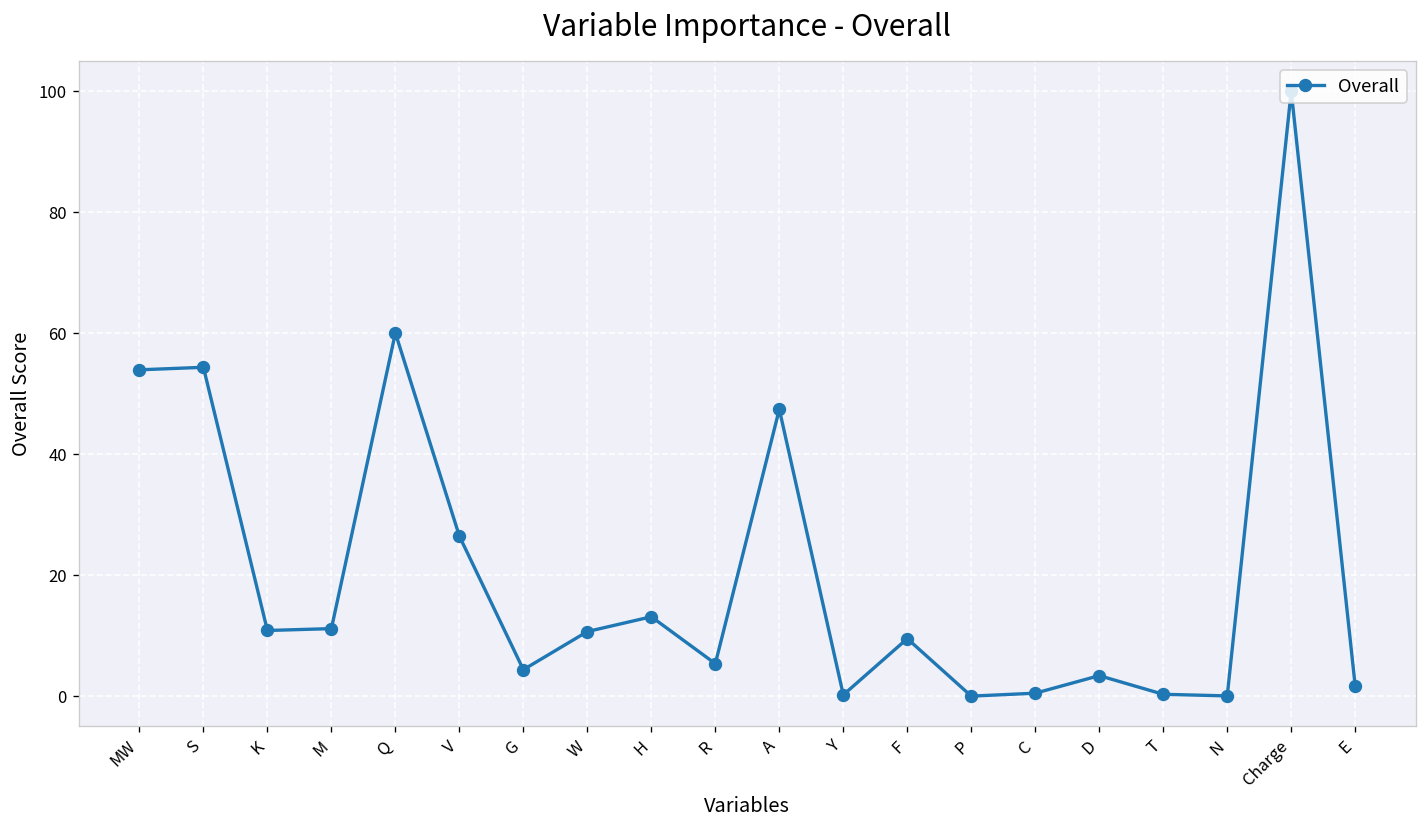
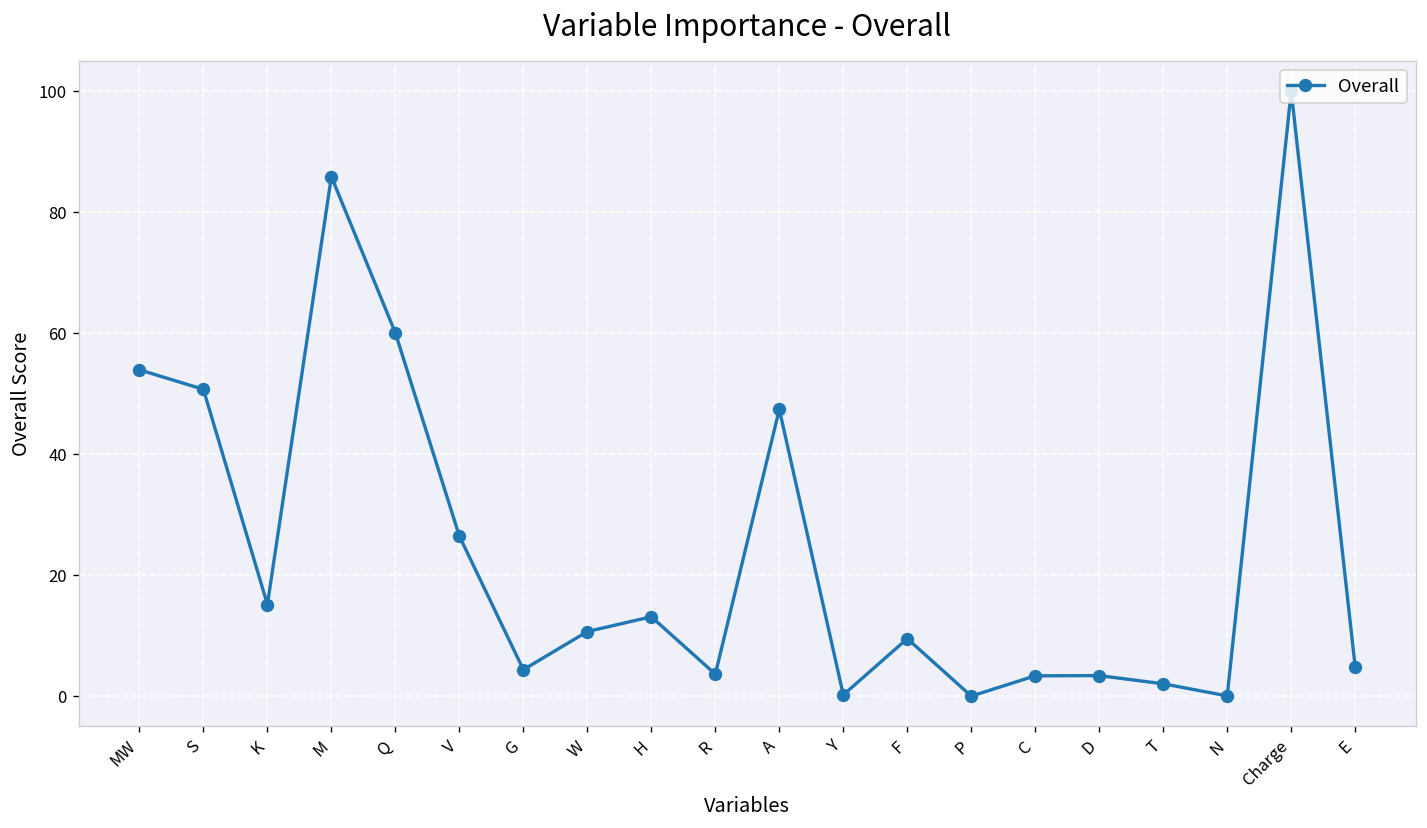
  {
    "MW": 54,
-   "S": 54,
-   "K": 11,
-   "M": 11,
+   "S": 51,
+   "K": 15,
+   "M": 86,
    "Q": 60,
    "V": 26,
    "G": 4,
    "W": 11,
    "H": 13,
-   "R": 5,
+   "R": 4,
    "A": 47,
    "Y": 0,
    "F": 10,
    "P": 0,
-   "C": 0,
+   "C": 3,
    "D": 3,
-   "T": 0,
+   "T": 2,
    "N": 0,
-   "E": 2
+   "E": 5
  }
